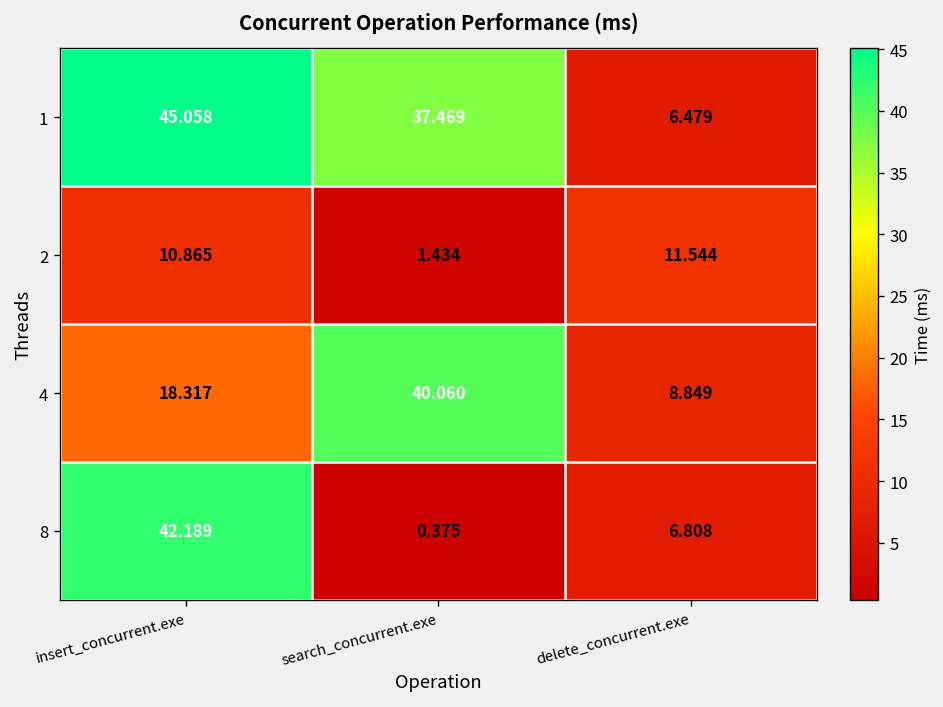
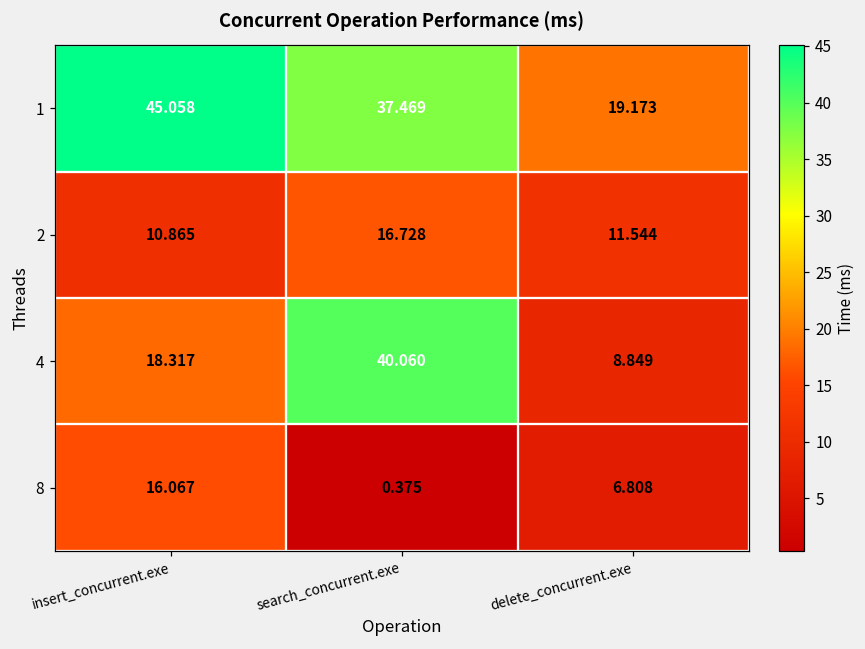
  {
    "1": {
      "insert_concurrent.exe": 45.058,
      "search_concurrent.exe": 37.469,
-     "delete_concurrent.exe": 6.479
+     "delete_concurrent.exe": 19.173
    },
    "2": {
      "insert_concurrent.exe": 10.865,
-     "search_concurrent.exe": 1.434,
+     "search_concurrent.exe": 16.728,
      "delete_concurrent.exe": 11.544
    },
    "4": {
      "insert_concurrent.exe": 18.317,
      "search_concurrent.exe": 40.060,
      "delete_concurrent.exe": 8.849
    },
    "8": {
-     "insert_concurrent.exe": 42.189,
+     "insert_concurrent.exe": 16.067,
      "search_concurrent.exe": 0.375,
      "delete_concurrent.exe": 6.808
    }
  }
